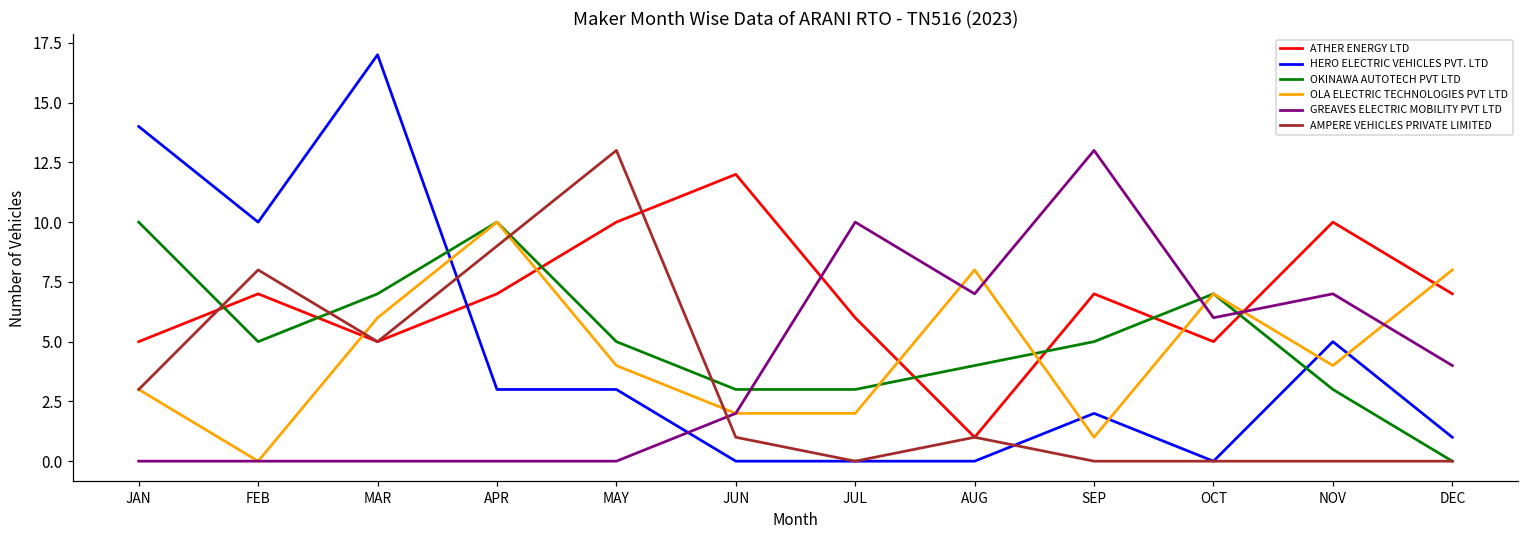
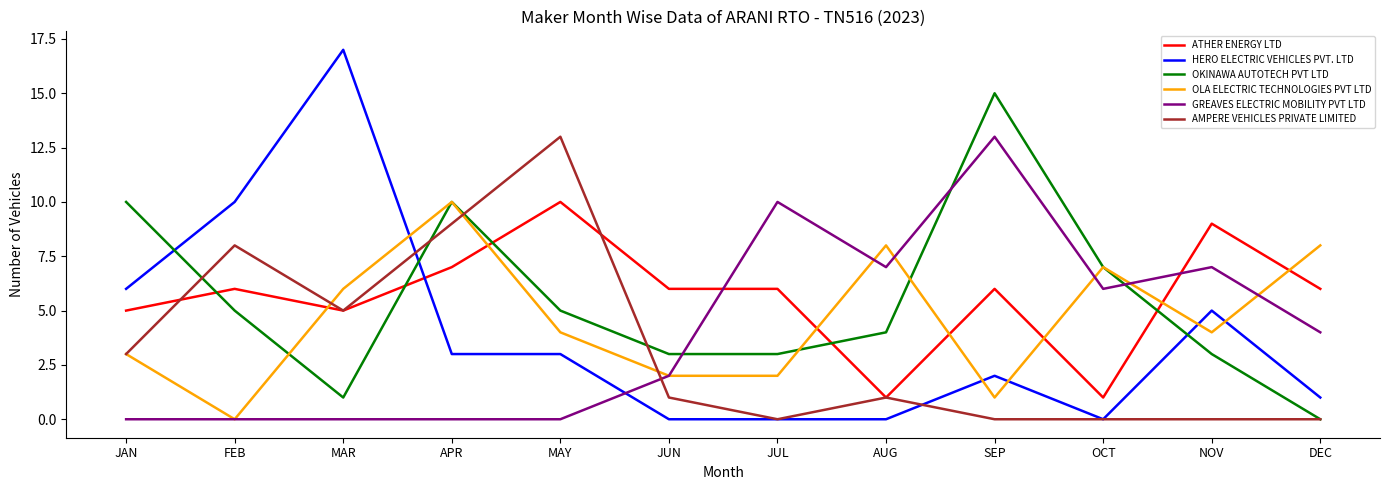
  {
    "ATHER ENERGY LTD": {
      "JAN": 5,
-     "FEB": 7,
+     "FEB": 6,
      "APR": 7,
      "MAY": 10,
-     "JUN": 12,
+     "JUN": 6,
      "JUL": 6,
-     "SEP": 7,
-     "OCT": 5,
-     "NOV": 10,
-     "DEC": 7
+     "SEP": 6,
+     "OCT": 1,
+     "NOV": 9,
+     "DEC": 6
    },
    "HERO ELECTRIC VEHICLES PVT. LTD": {
-     "JAN": 14,
+     "JAN": 6,
      "FEB": 10,
      "MAR": 17,
      "APR": 3,
      "MAY": 3,
      "JUN": 0,
      "AUG": 0,
      "SEP": 2,
      "NOV": 5,
      "DEC": 1
    },
    "OKINAWA AUTOTECH PVT LTD": {
      "JAN": 10,
      "FEB": 5,
-     "MAR": 7,
+     "MAR": 1,
      "MAY": 5,
      "JUN": 3,
      "JUL": 3,
      "AUG": 4,
-     "SEP": 5,
+     "SEP": 15,
      "NOV": 3
    },
    "OLA ELECTRIC TECHNOLOGIES PVT LTD": {
      "MAR": 6,
      "MAY": 4,
      "JUL": 2,
      "AUG": 8,
      "SEP": 1,
      "NOV": 4,
      "DEC": 8
    },
    "GREAVES ELECTRIC MOBILITY PVT LTD": {
      "JAN": 0,
      "MAR": 0,
      "APR": 0,
      "MAY": 0,
      "JUL": 10,
      "AUG": 7,
      "SEP": 13,
      "OCT": 6,
      "NOV": 7,
      "DEC": 4
    },
    "AMPERE VEHICLES PRIVATE LIMITED": {
      "FEB": 8,
      "APR": 9,
      "MAY": 13,
      "JUN": 1,
      "SEP": 0,
      "NOV": 0
    }
  }
